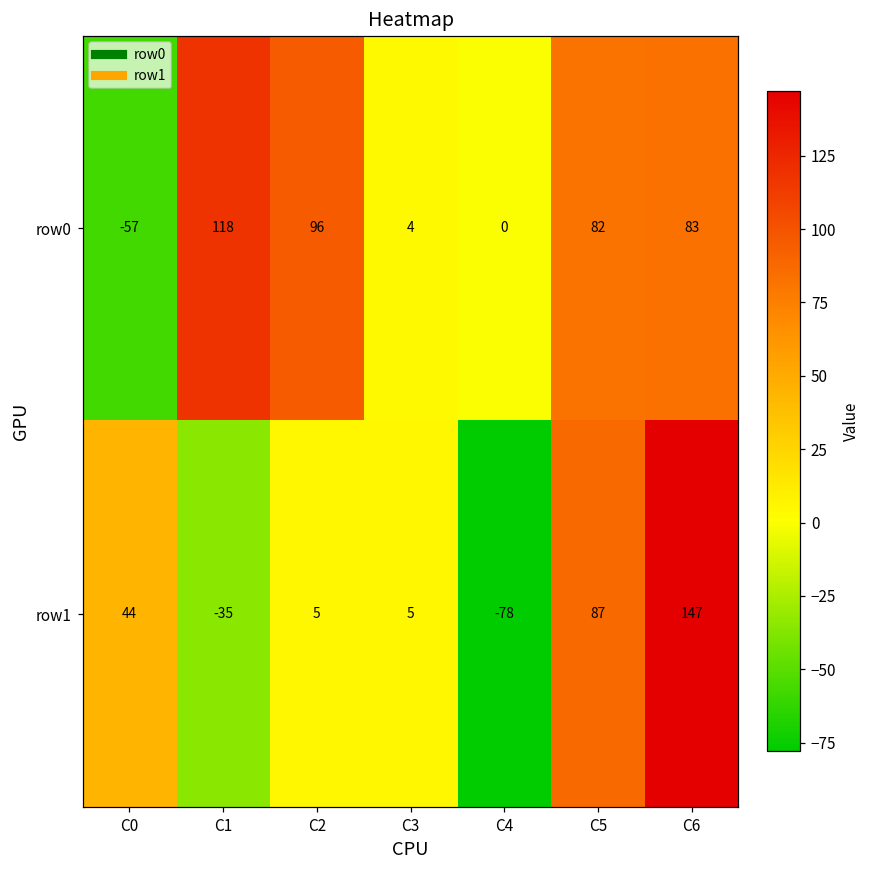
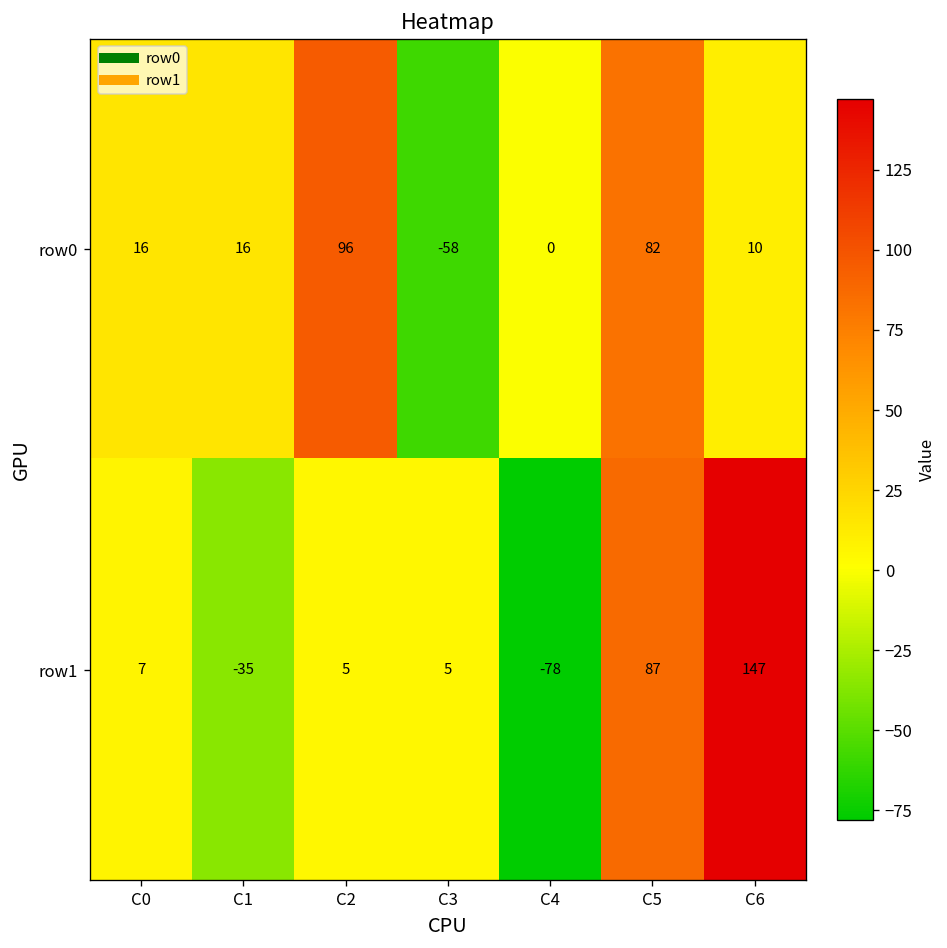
  {
    "row0": {
-     "C0": -57,
-     "C1": 118,
+     "C0": 16,
+     "C1": 16,
      "C2": 96,
-     "C3": 4,
+     "C3": -58,
      "C4": 0,
      "C5": 82,
-     "C6": 83
+     "C6": 10
    },
    "row1": {
-     "C0": 44,
+     "C0": 7,
      "C1": -35,
      "C2": 5,
      "C3": 5,
      "C4": -78,
      "C5": 87,
      "C6": 147
    }
  }
